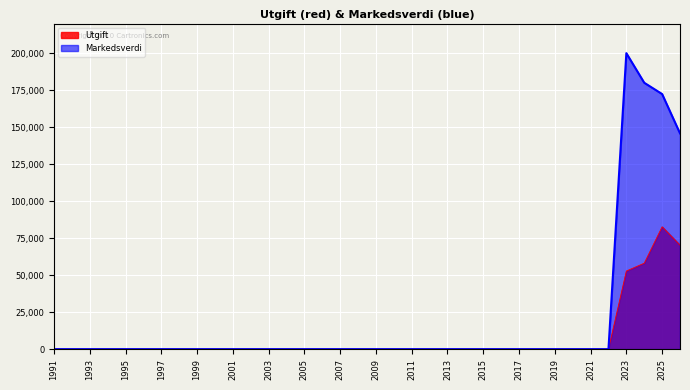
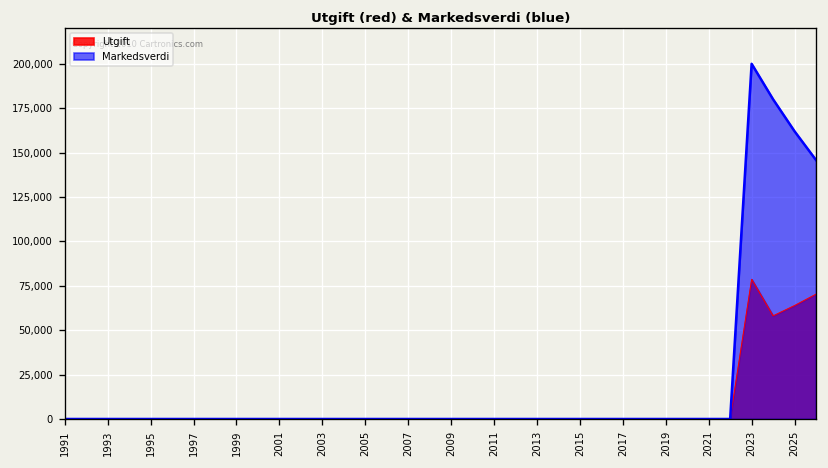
  {
    "Utgift": {
-     "2023": "53,000",
-     "2025": "83,000"
+     "2023": "79,000",
+     "2025": "64,000"
    },
    "Markedsverdi": {
      "2023": "200,000",
-     "2025": "172,000"
+     "2025": "162,000"
    }
  }
